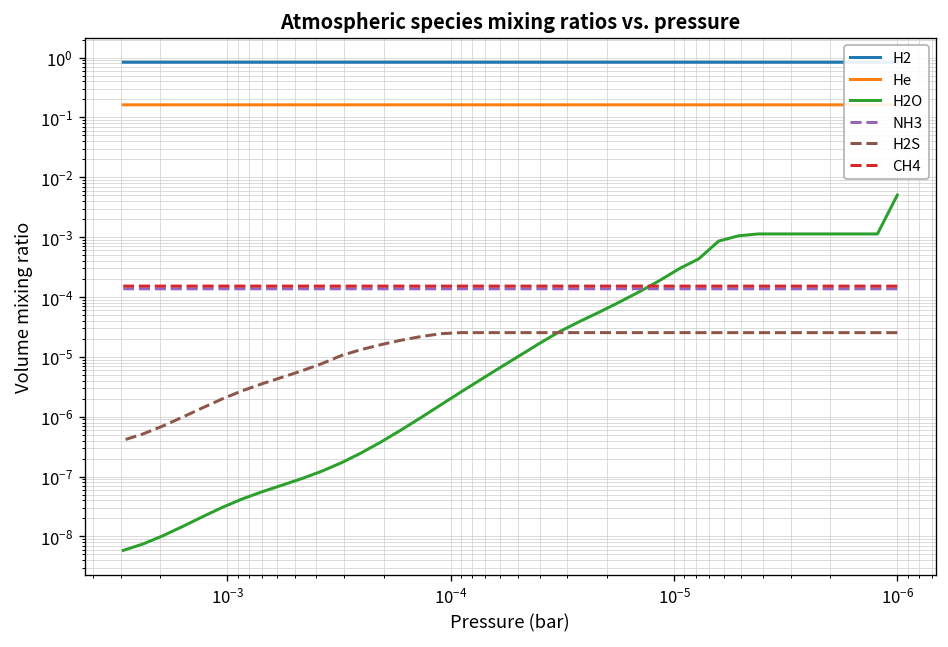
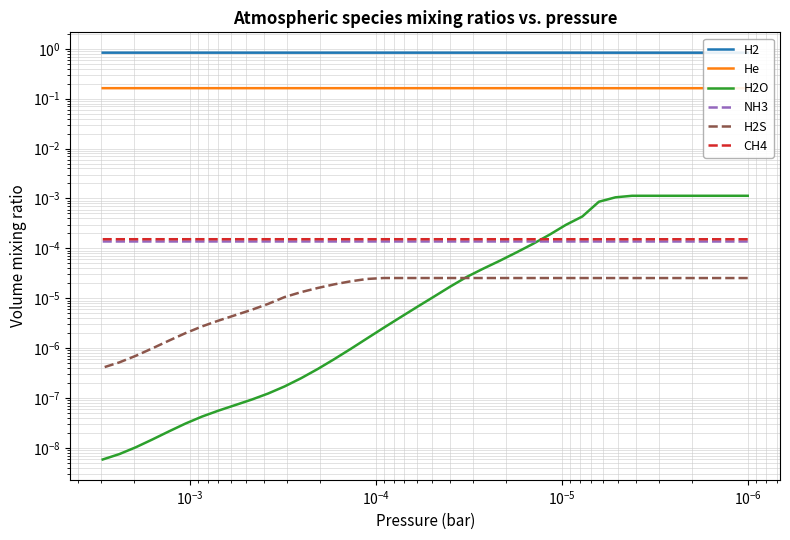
  {
    "H2O": {
-     "10^-6": 0.005
+     "10^-6": 0.0011
    },
    "H2S": {
      "10^-6": 0.00003
    }
  }
